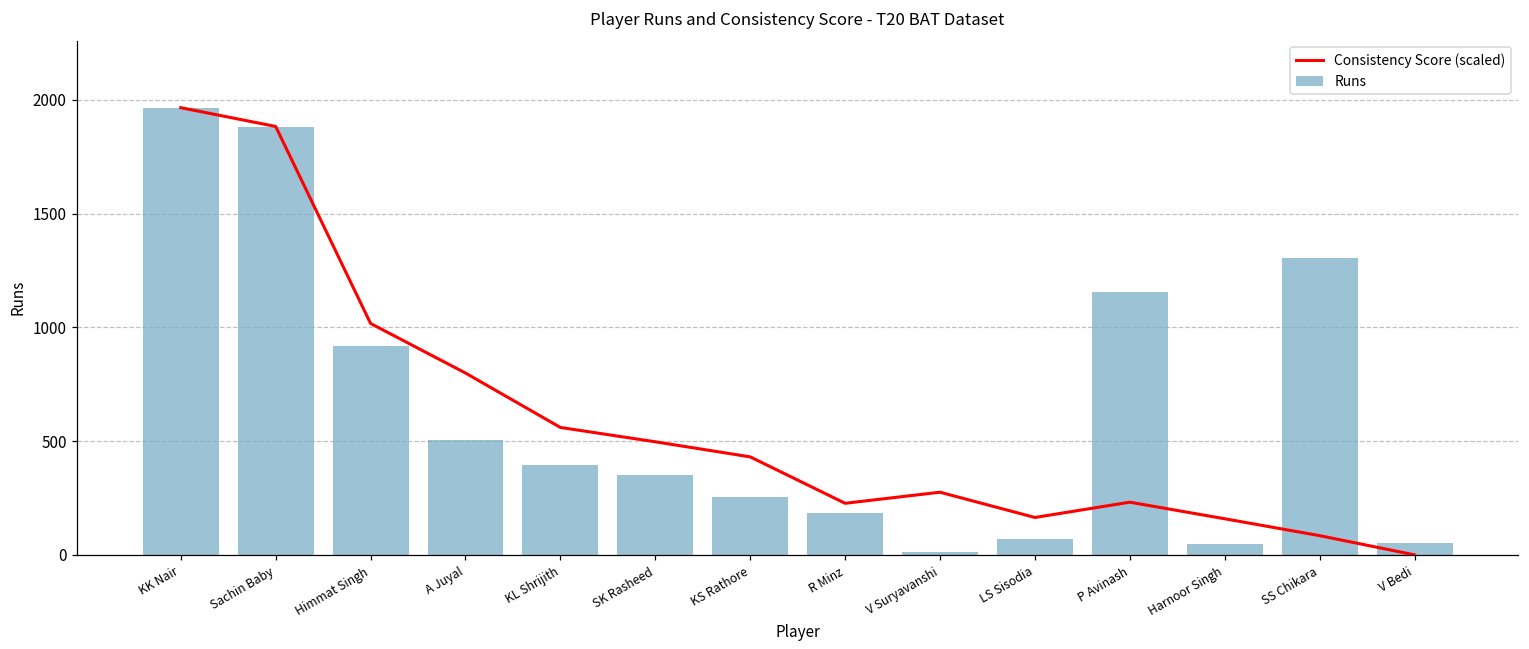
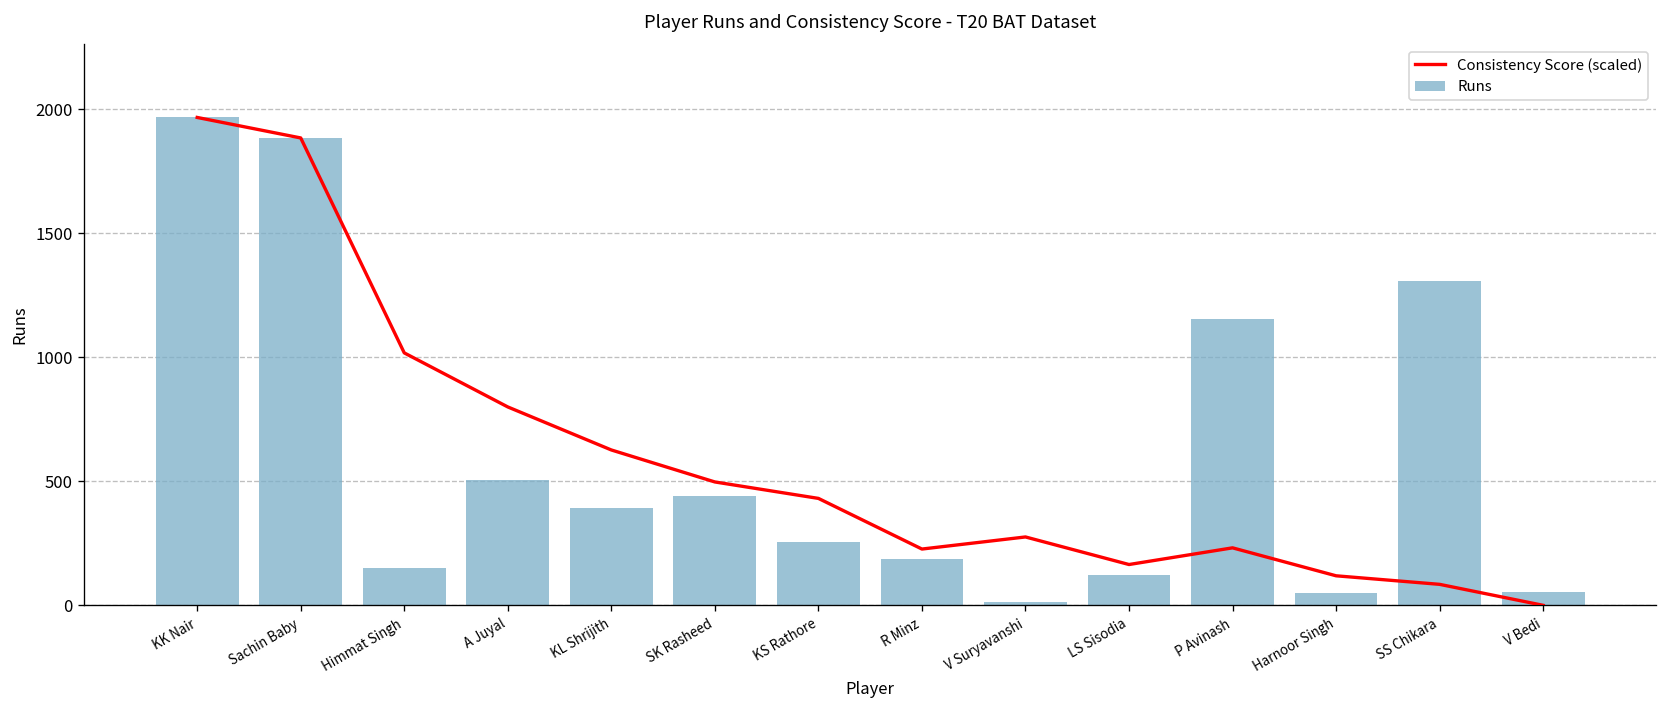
  {
    "Consistency Score (scaled)": {
      "KK Nair": 1970,
      "Sachin Baby": 1880,
      "Himmat Singh": 1020,
      "A Juyal": 800,
-     "KL Shrijith": 560,
+     "KL Shrijith": 630,
      "SK Rasheed": 500,
      "KS Rathore": 430,
      "R Minz": 230,
      "V Suryavanshi": 280,
      "LS Sisodia": 160,
      "P Avinash": 230,
-     "Harnoor Singh": 160,
+     "Harnoor Singh": 120,
      "SS Chikara": 80,
      "V Bedi": 0
    },
    "Runs": {
      "KK Nair": 1970,
      "Sachin Baby": 1880,
-     "Himmat Singh": 920,
+     "Himmat Singh": 150,
      "A Juyal": 510,
      "KL Shrijith": 390,
-     "SK Rasheed": 350,
+     "SK Rasheed": 440,
      "KS Rathore": 250,
      "R Minz": 190,
      "V Suryavanshi": 10,
-     "LS Sisodia": 70,
+     "LS Sisodia": 120,
      "P Avinash": 1160,
      "Harnoor Singh": 50,
      "SS Chikara": 1310,
      "V Bedi": 50
    }
  }
